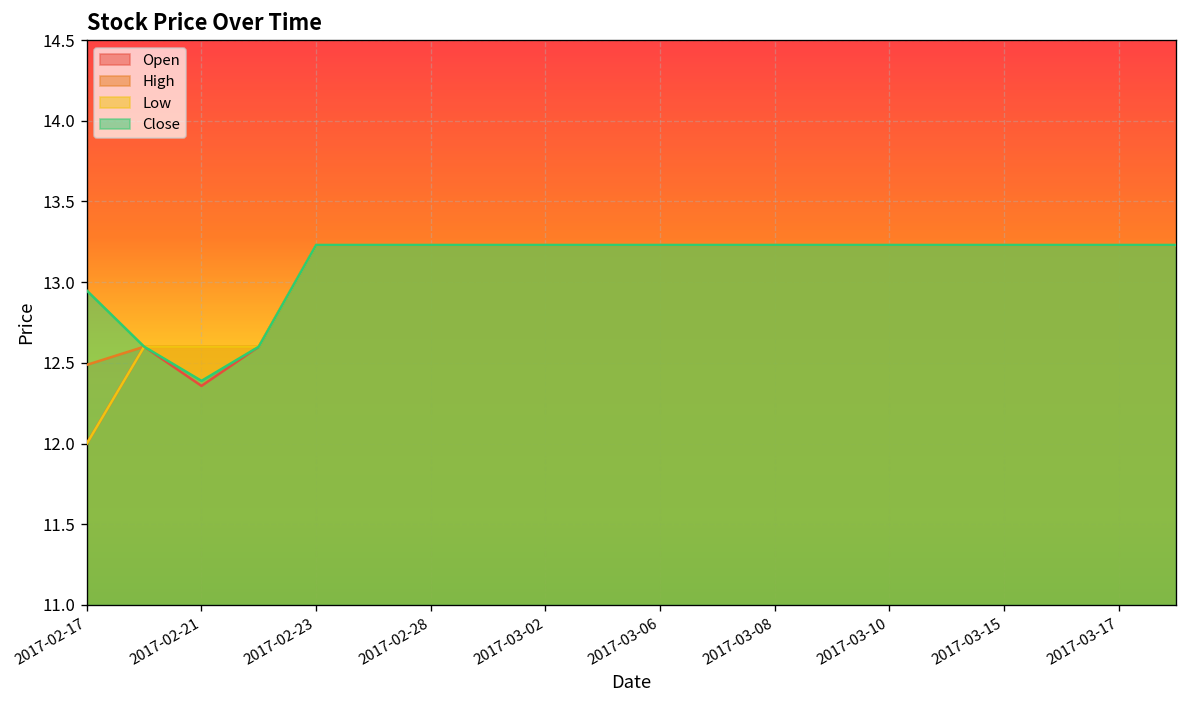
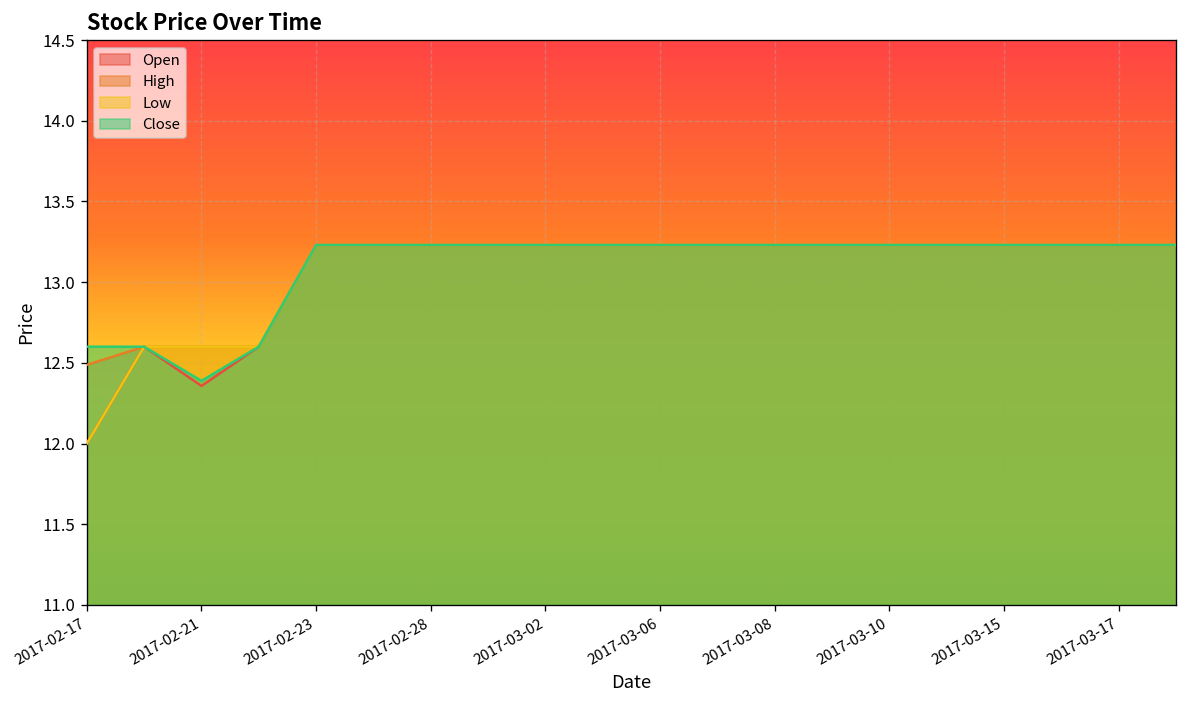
  {
    "Close": {
-     "2017-02-17": 12.95,
+     "2017-02-17": 12.60,
      "2017-02-21": 12.39
    }
  }
